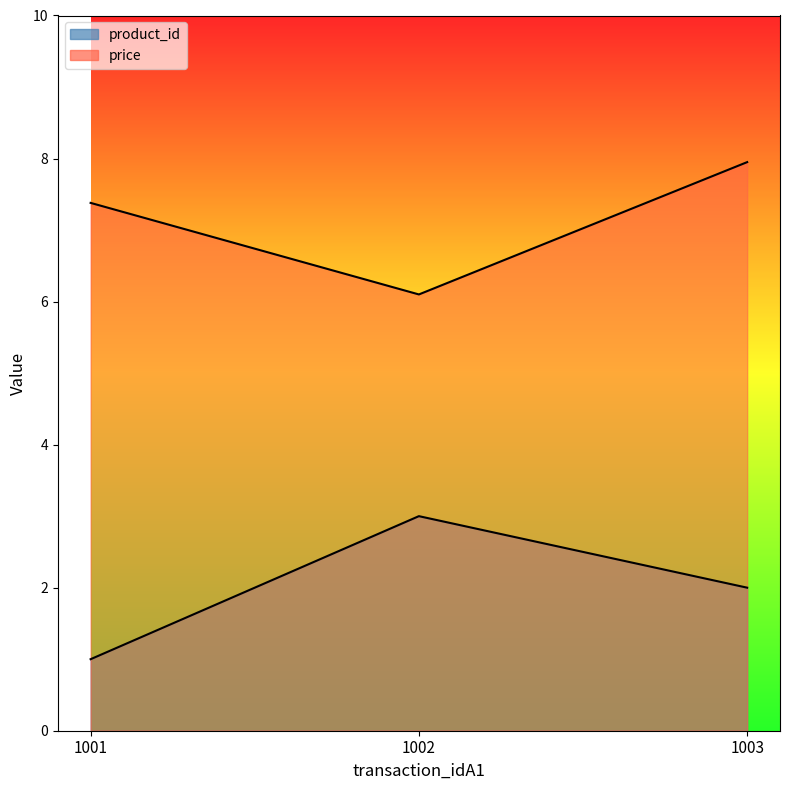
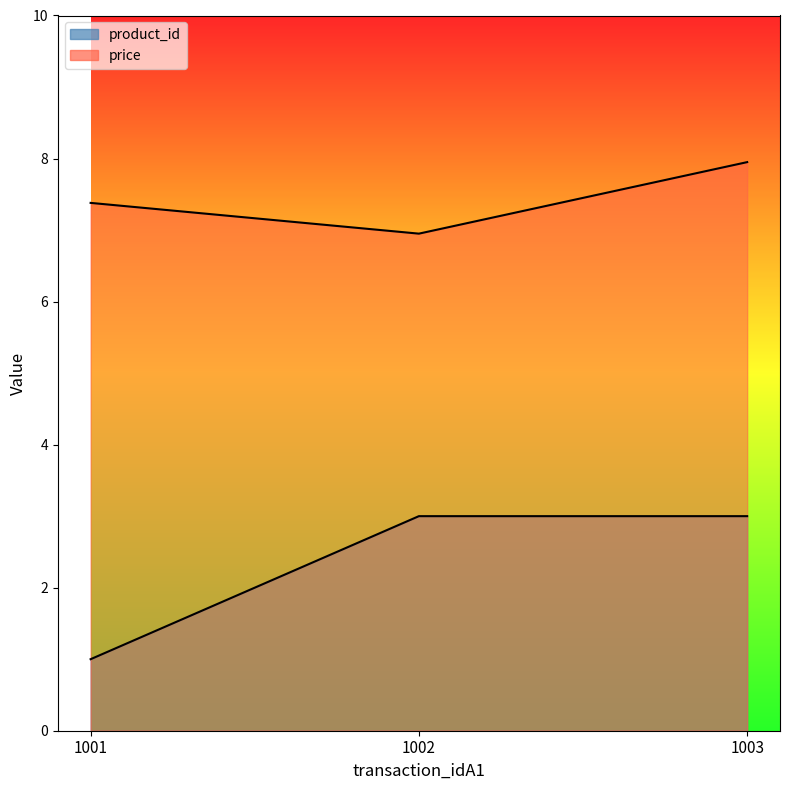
  {
    "product_id": {
      "1001": 1,
      "1002": 3,
-     "1003": 2
+     "1003": 3
    },
    "price": {
      "1001": 7.4,
-     "1002": 6.1,
+     "1002": 7.0,
      "1003": 8.0
    }
  }
